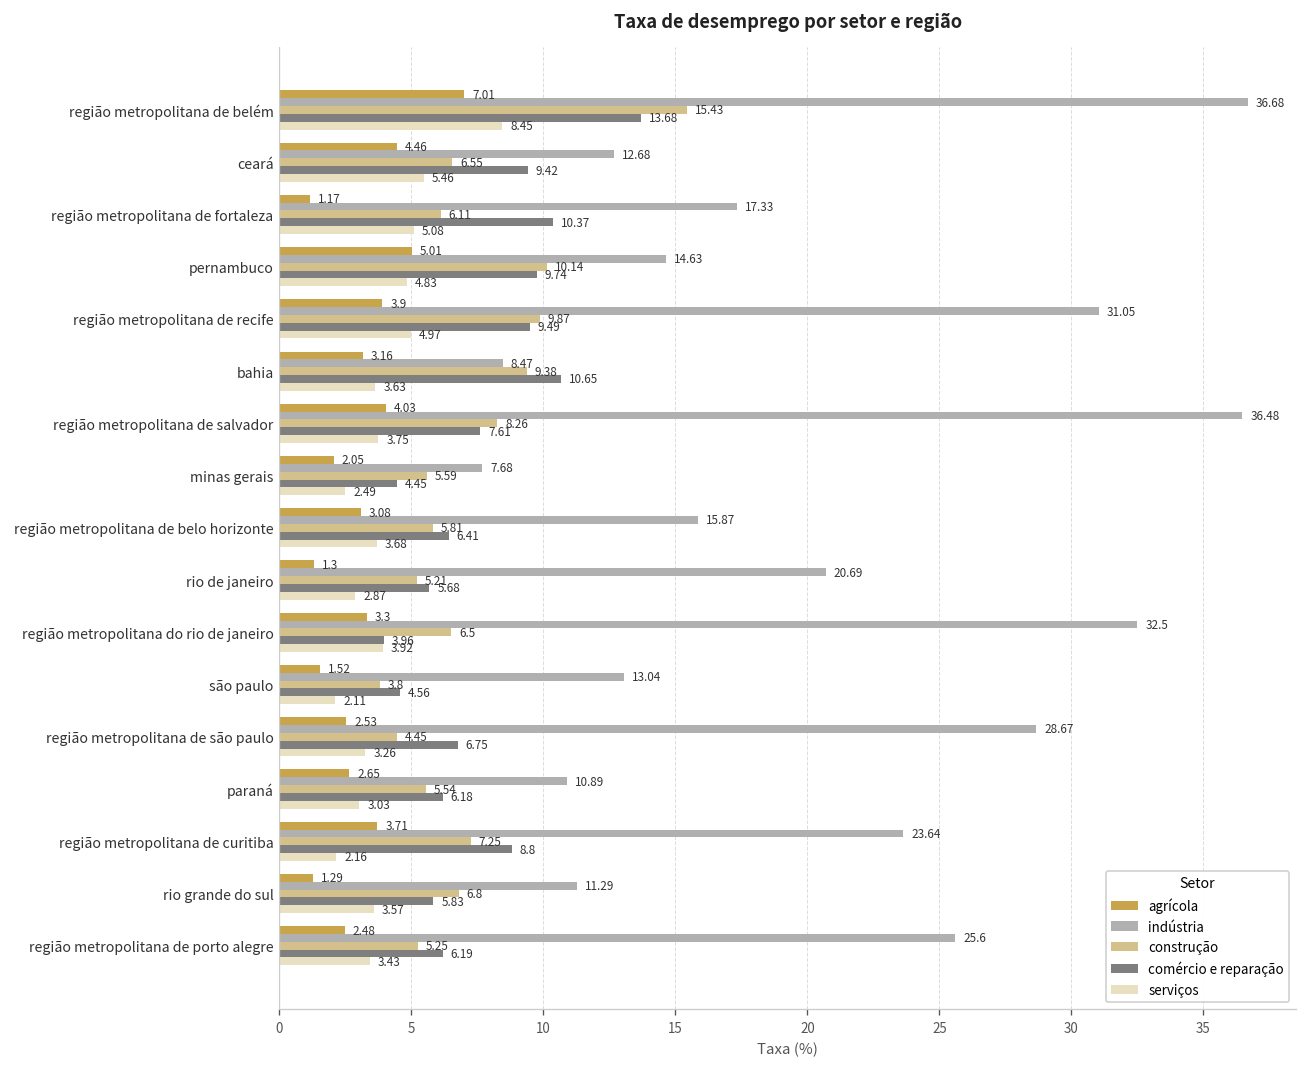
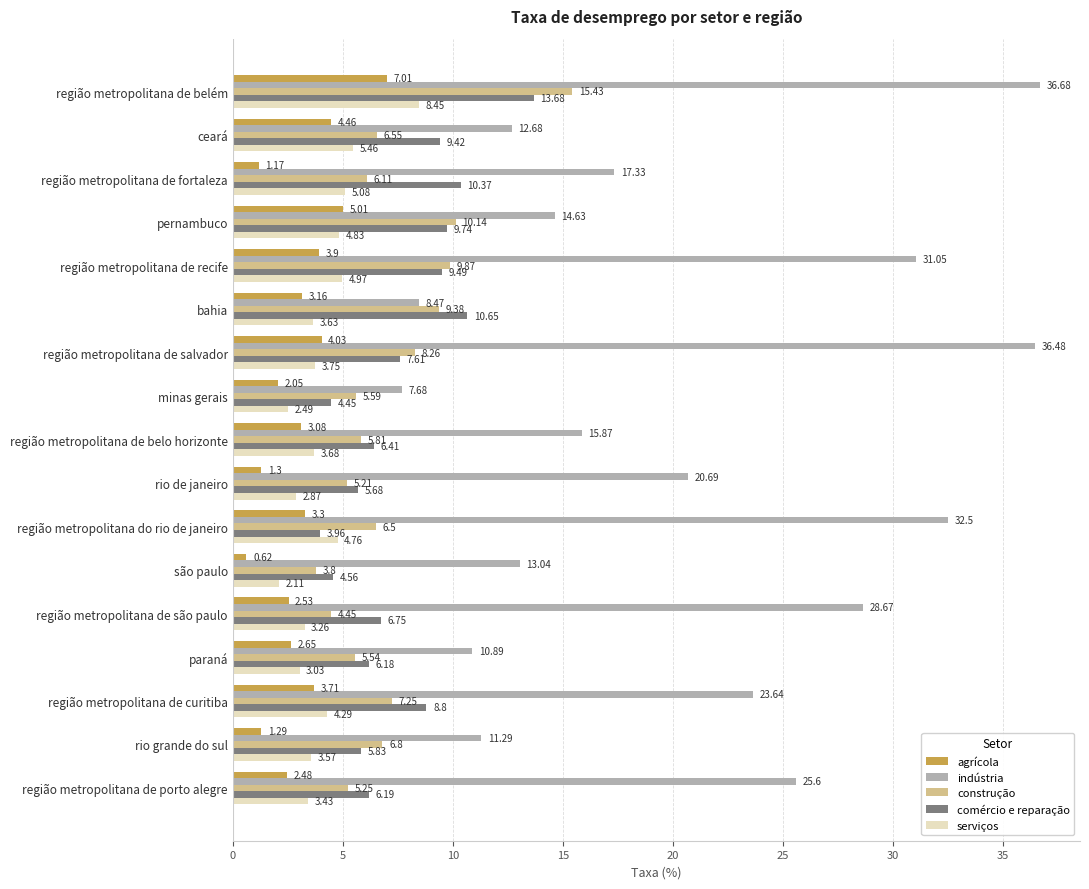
  {
    "agrícola": {
      "região metropolitana de belém": 7.01,
      "ceará": 4.46,
      "região metropolitana de fortaleza": 1.17,
      "pernambuco": 5.01,
      "região metropolitana de recife": 3.9,
      "bahia": 3.16,
      "região metropolitana de salvador": 4.03,
      "minas gerais": 2.05,
      "região metropolitana de belo horizonte": 3.08,
      "rio de janeiro": 1.3,
      "região metropolitana do rio de janeiro": 3.3,
-     "são paulo": 1.52,
+     "são paulo": 0.62,
      "região metropolitana de são paulo": 2.53,
      "paraná": 2.65,
      "região metropolitana de curitiba": 3.71,
      "rio grande do sul": 1.29,
      "região metropolitana de porto alegre": 2.48
    },
    "comércio e reparação": {
      "região metropolitana de belém": 13.68,
      "ceará": 9.42,
      "região metropolitana de fortaleza": 10.37,
      "bahia": 10.65,
      "região metropolitana de salvador": 7.61,
      "minas gerais": 4.45,
      "região metropolitana de belo horizonte": 6.41,
      "região metropolitana do rio de janeiro": 3.96,
      "são paulo": 4.56,
      "região metropolitana de são paulo": 6.75,
      "paraná": 6.18,
      "região metropolitana de curitiba": 8.8,
      "rio grande do sul": 5.83,
      "região metropolitana de porto alegre": 6.19
    },
    "serviços": {
      "região metropolitana de belém": 8.45,
      "ceará": 5.46,
      "região metropolitana de fortaleza": 5.08,
      "pernambuco": 4.83,
      "região metropolitana de recife": 4.97,
      "bahia": 3.63,
      "região metropolitana de salvador": 3.75,
      "minas gerais": 2.49,
      "região metropolitana de belo horizonte": 3.68,
      "rio de janeiro": 2.87,
-     "região metropolitana do rio de janeiro": 3.92,
+     "região metropolitana do rio de janeiro": 4.76,
      "são paulo": 2.11,
      "região metropolitana de são paulo": 3.26,
      "paraná": 3.03,
-     "região metropolitana de curitiba": 2.16,
+     "região metropolitana de curitiba": 4.29,
      "rio grande do sul": 3.57,
      "região metropolitana de porto alegre": 3.43
    }
  }
